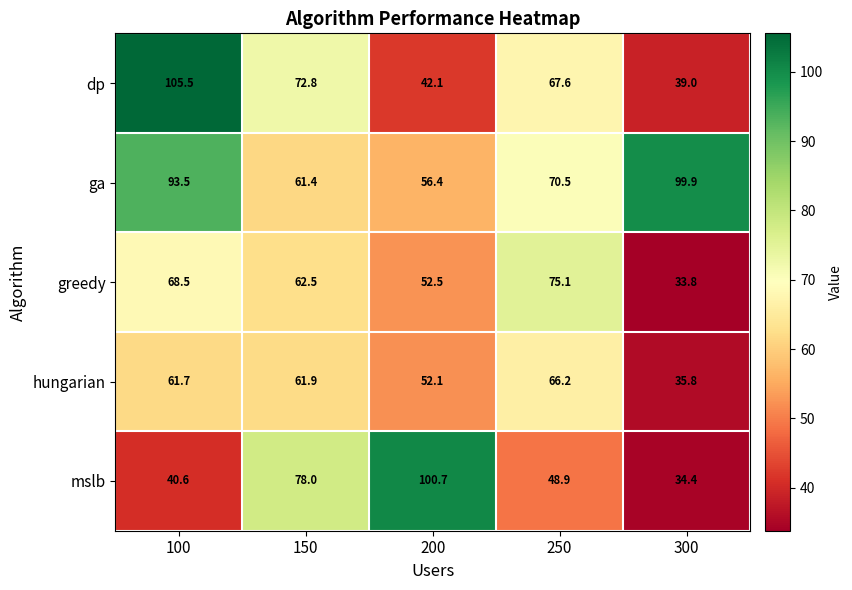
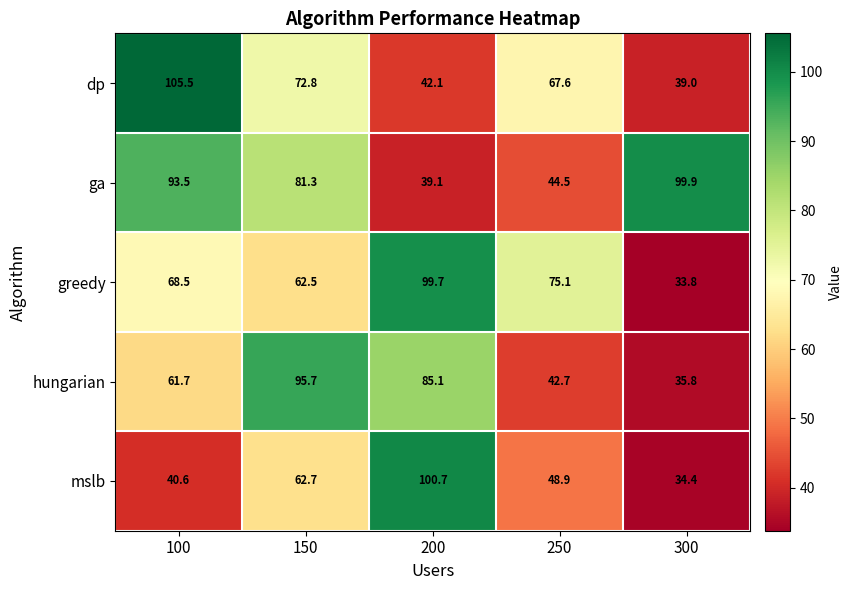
  {
    "dp": {
      "100": 105.5,
      "150": 72.8,
      "200": 42.1,
      "250": 67.6,
      "300": 39.0
    },
    "ga": {
      "100": 93.5,
-     "150": 61.4,
-     "200": 56.4,
-     "250": 70.5,
+     "150": 81.3,
+     "200": 39.1,
+     "250": 44.5,
      "300": 99.9
    },
    "greedy": {
      "100": 68.5,
      "150": 62.5,
-     "200": 52.5,
+     "200": 99.7,
      "250": 75.1,
      "300": 33.8
    },
    "hungarian": {
      "100": 61.7,
-     "150": 61.9,
-     "200": 52.1,
-     "250": 66.2,
+     "150": 95.7,
+     "200": 85.1,
+     "250": 42.7,
      "300": 35.8
    },
    "mslb": {
      "100": 40.6,
-     "150": 78.0,
+     "150": 62.7,
      "200": 100.7,
      "250": 48.9,
      "300": 34.4
    }
  }
